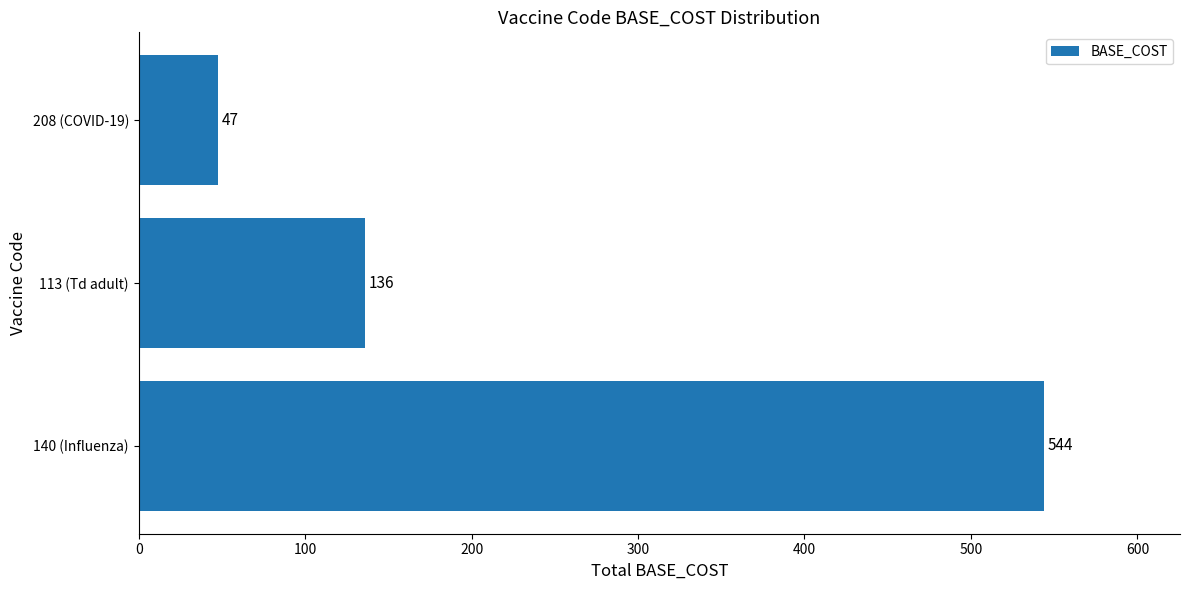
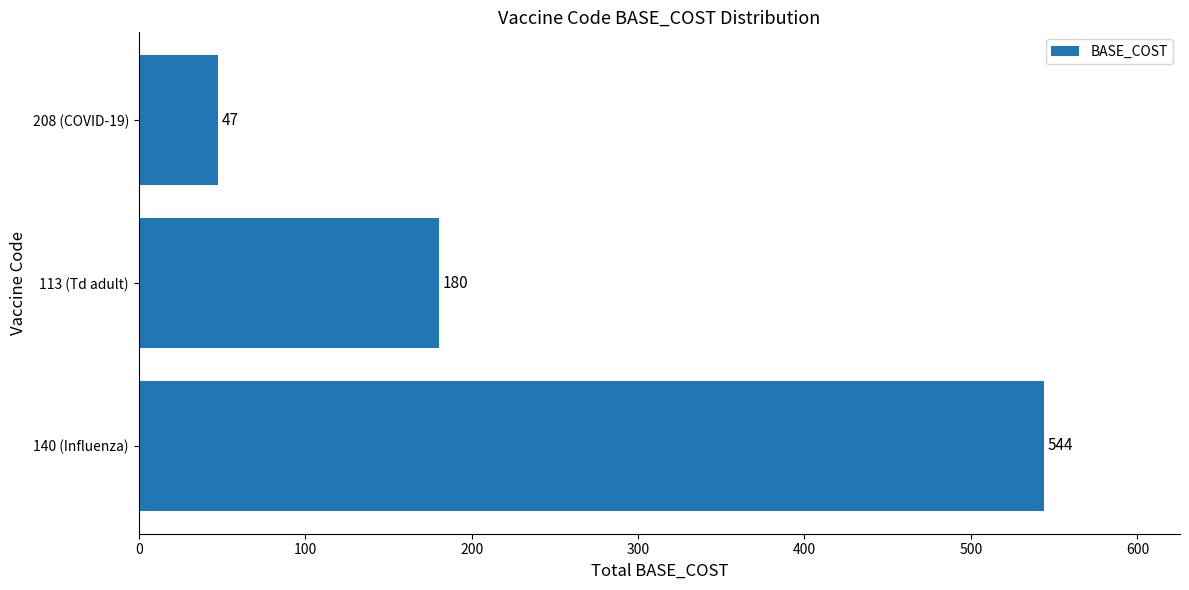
  {
-   "113 (Td adult)": 136,
+   "113 (Td adult)": 180,
    "140 (Influenza)": 544
  }
